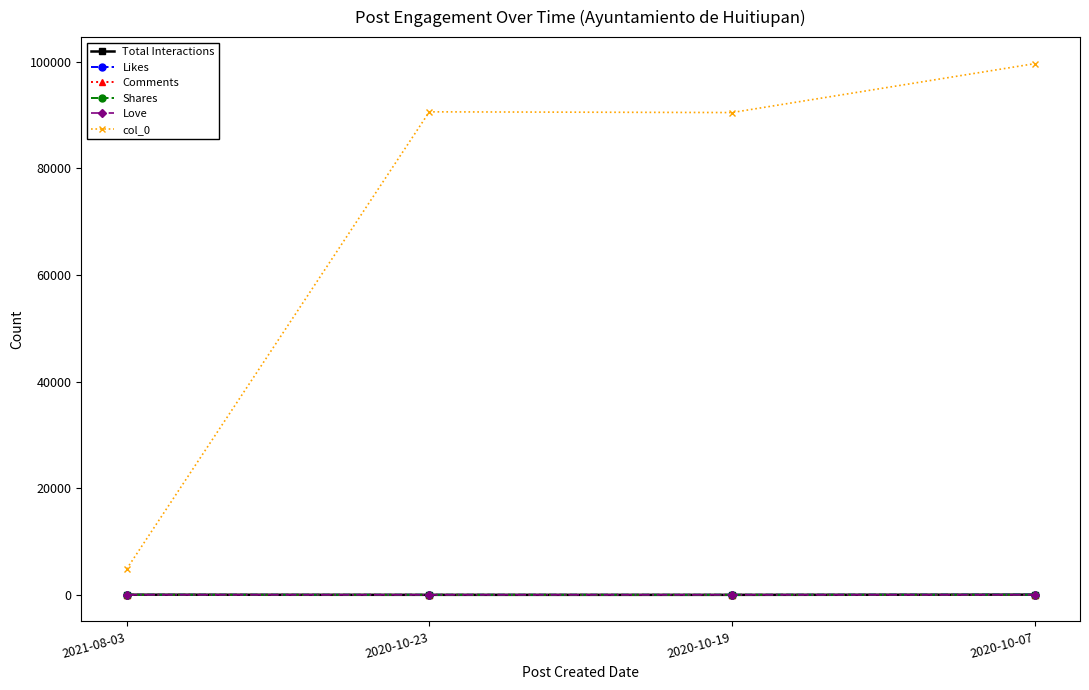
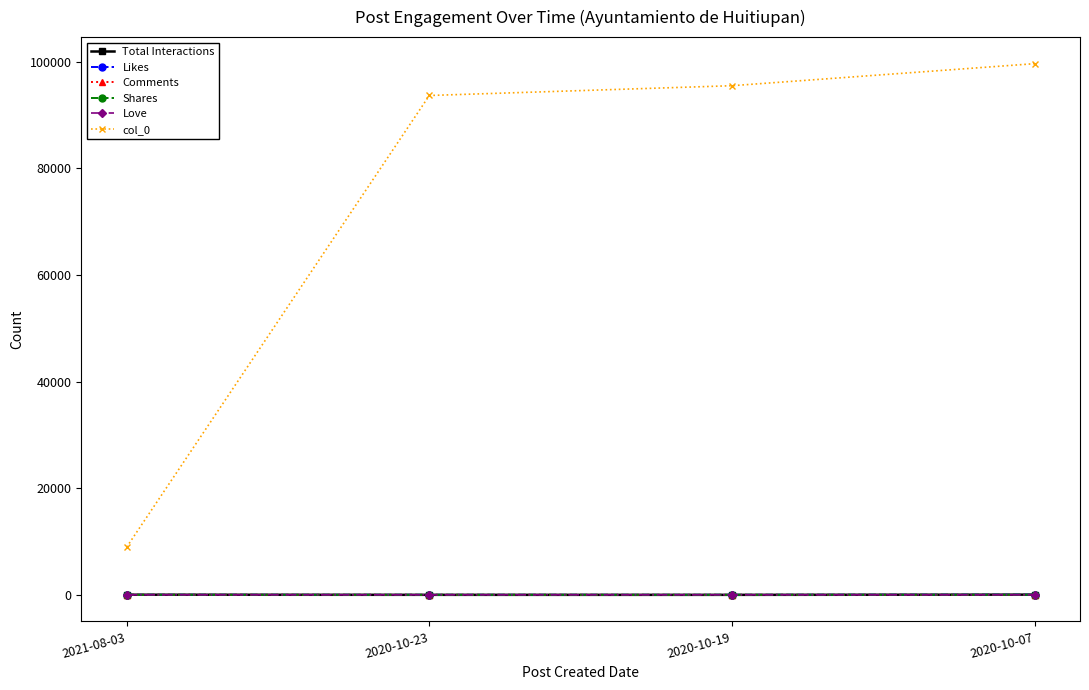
  {
    "Love": {
      "2021-08-03": 0,
      "2020-10-23": 0,
      "2020-10-19": 0,
      "2020-10-07": 0
    },
    "col_0": {
-     "2021-08-03": 5000,
-     "2020-10-23": 91000,
-     "2020-10-19": 90000,
+     "2021-08-03": 9000,
+     "2020-10-23": 94000,
+     "2020-10-19": 95000,
      "2020-10-07": 100000
    }
  }
